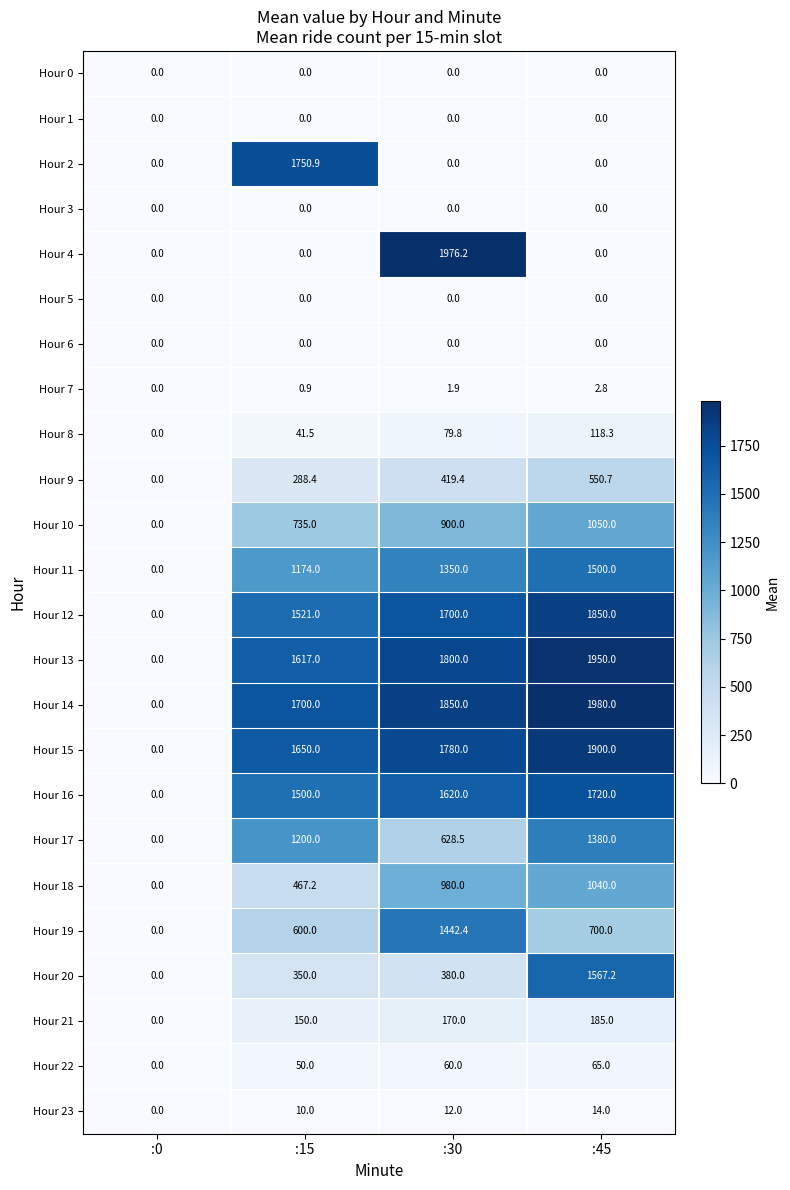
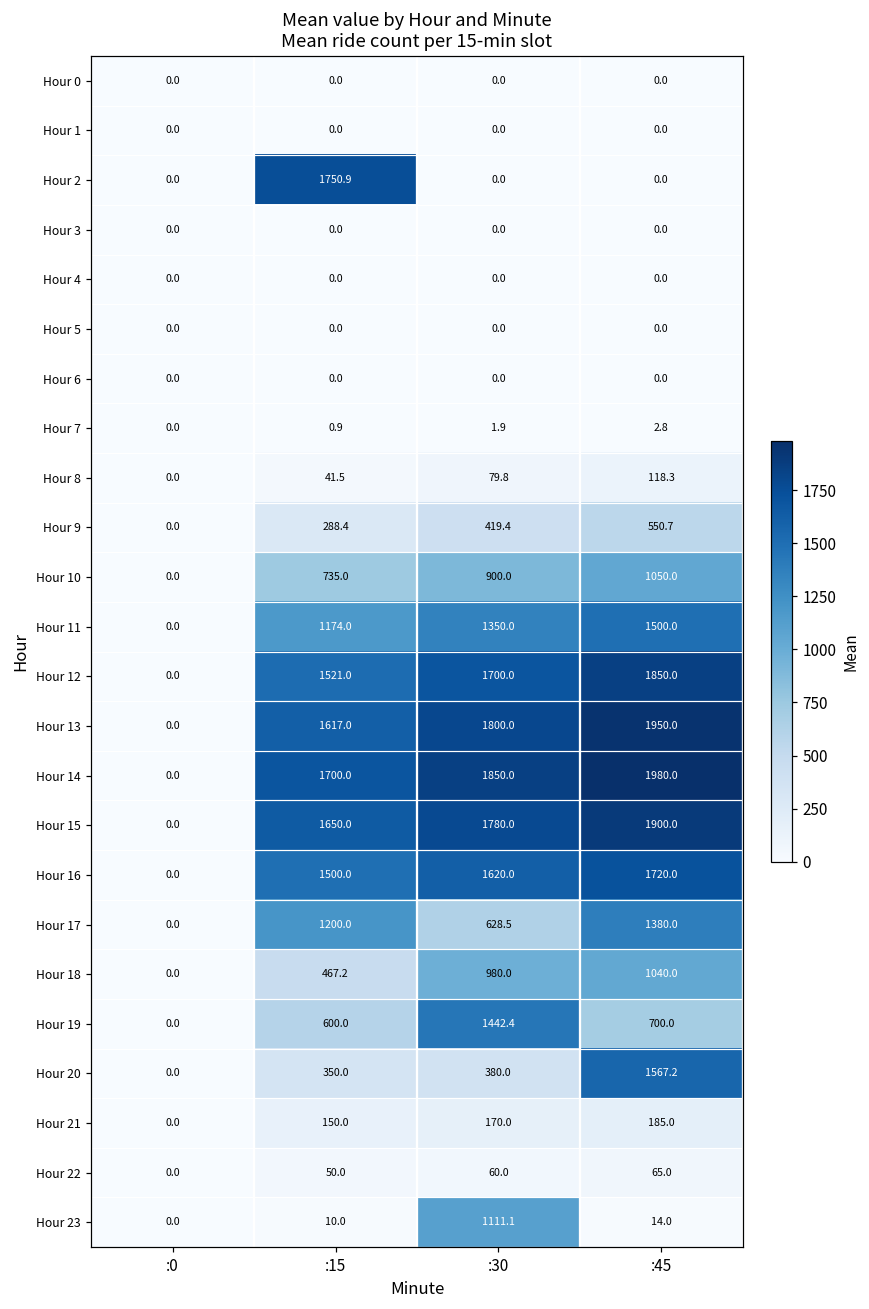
  {
    "Hour 0": {
      ":0": 0.0,
      ":15": 0.0,
      ":30": 0.0,
      ":45": 0.0
    },
    "Hour 1": {
      ":0": 0.0,
      ":15": 0.0,
      ":30": 0.0,
      ":45": 0.0
    },
    "Hour 2": {
      ":0": 0.0,
      ":15": 1750.9,
      ":30": 0.0,
      ":45": 0.0
    },
    "Hour 3": {
      ":0": 0.0,
      ":15": 0.0,
      ":30": 0.0,
      ":45": 0.0
    },
    "Hour 4": {
      ":0": 0.0,
      ":15": 0.0,
-     ":30": 1976.2,
+     ":30": 0.0,
      ":45": 0.0
    },
    "Hour 5": {
      ":0": 0.0,
      ":15": 0.0,
      ":30": 0.0,
      ":45": 0.0
    },
    "Hour 6": {
      ":0": 0.0,
      ":15": 0.0,
      ":30": 0.0,
      ":45": 0.0
    },
    "Hour 7": {
      ":0": 0.0,
      ":15": 0.9,
      ":30": 1.9,
      ":45": 2.8
    },
    "Hour 8": {
      ":0": 0.0,
      ":15": 41.5,
      ":30": 79.8,
      ":45": 118.3
    },
    "Hour 9": {
      ":0": 0.0,
      ":15": 288.4,
      ":30": 419.4,
      ":45": 550.7
    },
    "Hour 10": {
      ":0": 0.0,
      ":15": 735.0,
      ":30": 900.0,
      ":45": 1050.0
    },
    "Hour 11": {
      ":0": 0.0,
      ":15": 1174.0,
      ":30": 1350.0,
      ":45": 1500.0
    },
    "Hour 12": {
      ":0": 0.0,
      ":15": 1521.0,
      ":30": 1700.0,
      ":45": 1850.0
    },
    "Hour 13": {
      ":0": 0.0,
      ":15": 1617.0,
      ":30": 1800.0,
      ":45": 1950.0
    },
    "Hour 14": {
      ":0": 0.0,
      ":15": 1700.0,
      ":30": 1850.0,
      ":45": 1980.0
    },
    "Hour 15": {
      ":0": 0.0,
      ":15": 1650.0,
      ":30": 1780.0,
      ":45": 1900.0
    },
    "Hour 16": {
      ":0": 0.0,
      ":15": 1500.0,
      ":30": 1620.0,
      ":45": 1720.0
    },
    "Hour 17": {
      ":0": 0.0,
      ":15": 1200.0,
      ":30": 628.5,
      ":45": 1380.0
    },
    "Hour 18": {
      ":0": 0.0,
      ":15": 467.2,
      ":30": 980.0,
      ":45": 1040.0
    },
    "Hour 19": {
      ":0": 0.0,
      ":15": 600.0,
      ":30": 1442.4,
      ":45": 700.0
    },
    "Hour 20": {
      ":0": 0.0,
      ":15": 350.0,
      ":30": 380.0,
      ":45": 1567.2
    },
    "Hour 21": {
      ":0": 0.0,
      ":15": 150.0,
      ":30": 170.0,
      ":45": 185.0
    },
    "Hour 22": {
      ":0": 0.0,
      ":15": 50.0,
      ":30": 60.0,
      ":45": 65.0
    },
    "Hour 23": {
      ":0": 0.0,
      ":15": 10.0,
-     ":30": 12.0,
+     ":30": 1111.1,
      ":45": 14.0
    }
  }
